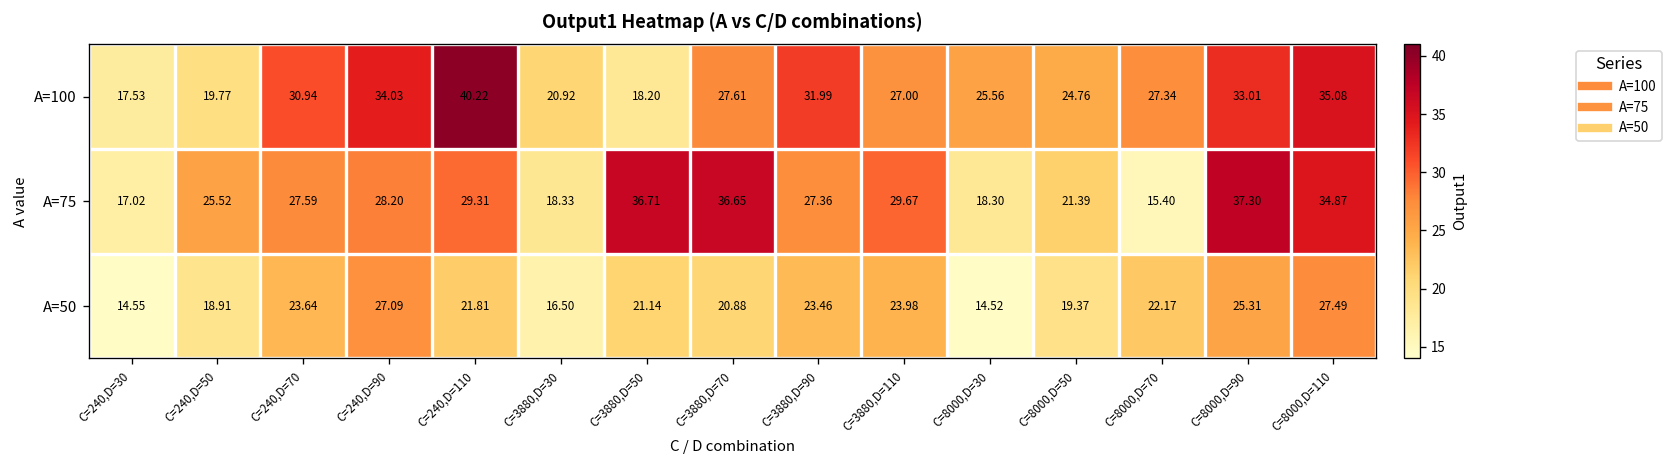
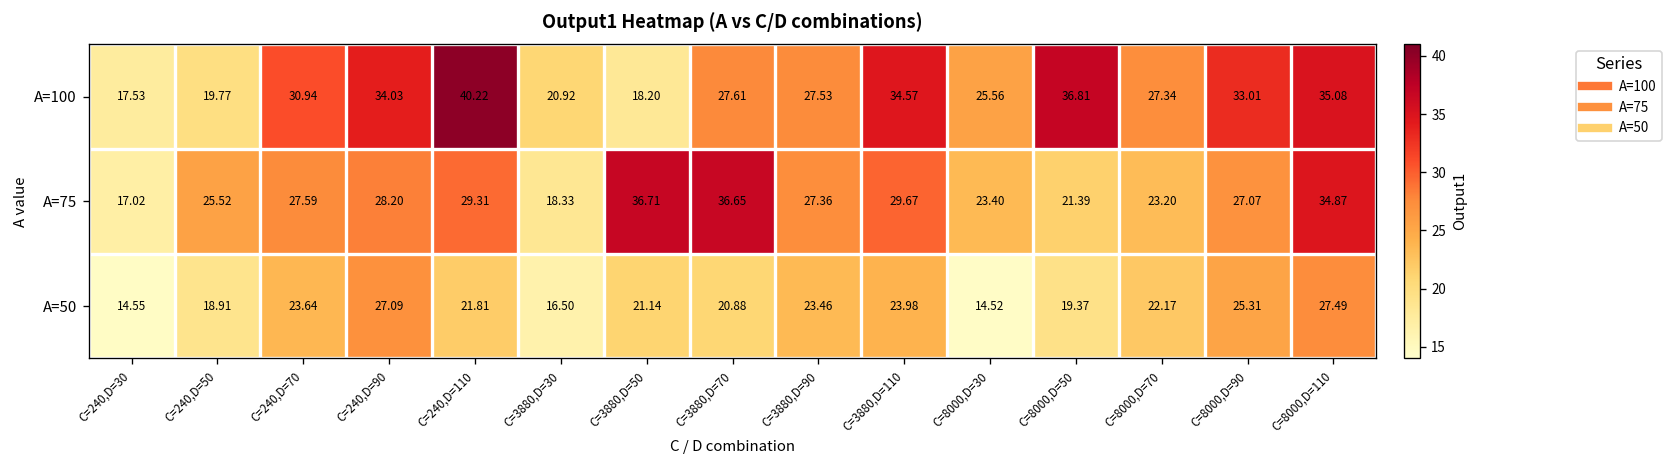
  {
    "A=100": {
      "C=240,D=30": 17.53,
      "C=240,D=50": 19.77,
      "C=240,D=70": 30.94,
      "C=240,D=90": 34.03,
      "C=240,D=110": 40.22,
      "C=3880,D=30": 20.92,
      "C=3880,D=50": 18.20,
      "C=3880,D=70": 27.61,
-     "C=3880,D=90": 31.99,
-     "C=3880,D=110": 27.00,
+     "C=3880,D=90": 27.53,
+     "C=3880,D=110": 34.57,
      "C=8000,D=30": 25.56,
-     "C=8000,D=50": 24.76,
+     "C=8000,D=50": 36.81,
      "C=8000,D=70": 27.34,
      "C=8000,D=90": 33.01,
      "C=8000,D=110": 35.08
    },
    "A=75": {
      "C=240,D=30": 17.02,
      "C=240,D=50": 25.52,
      "C=240,D=70": 27.59,
      "C=240,D=90": 28.20,
      "C=240,D=110": 29.31,
      "C=3880,D=30": 18.33,
      "C=3880,D=50": 36.71,
      "C=3880,D=70": 36.65,
      "C=3880,D=90": 27.36,
      "C=3880,D=110": 29.67,
-     "C=8000,D=30": 18.30,
+     "C=8000,D=30": 23.40,
      "C=8000,D=50": 21.39,
-     "C=8000,D=70": 15.40,
-     "C=8000,D=90": 37.30,
+     "C=8000,D=70": 23.20,
+     "C=8000,D=90": 27.07,
      "C=8000,D=110": 34.87
    },
    "A=50": {
      "C=240,D=30": 14.55,
      "C=240,D=50": 18.91,
      "C=240,D=70": 23.64,
      "C=240,D=90": 27.09,
      "C=240,D=110": 21.81,
      "C=3880,D=30": 16.50,
      "C=3880,D=50": 21.14,
      "C=3880,D=70": 20.88,
      "C=3880,D=90": 23.46,
      "C=3880,D=110": 23.98,
      "C=8000,D=30": 14.52,
      "C=8000,D=50": 19.37,
      "C=8000,D=70": 22.17,
      "C=8000,D=90": 25.31,
      "C=8000,D=110": 27.49
    }
  }
